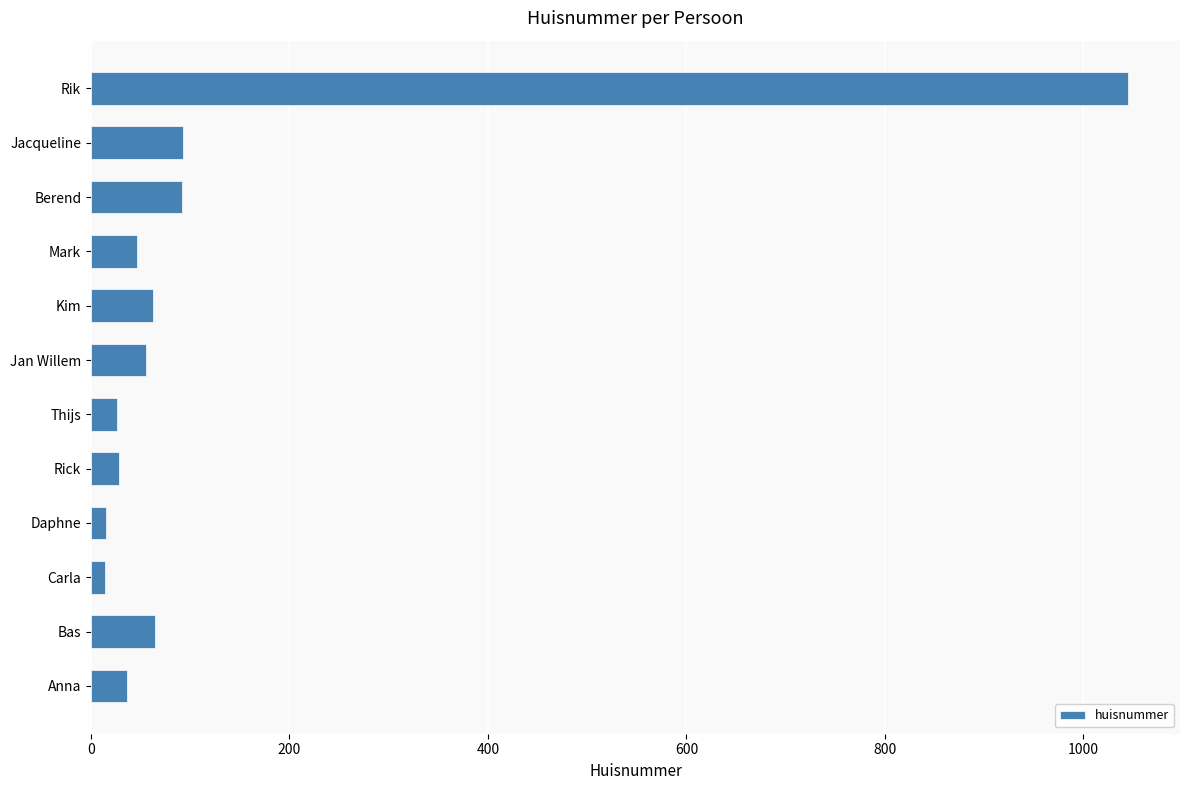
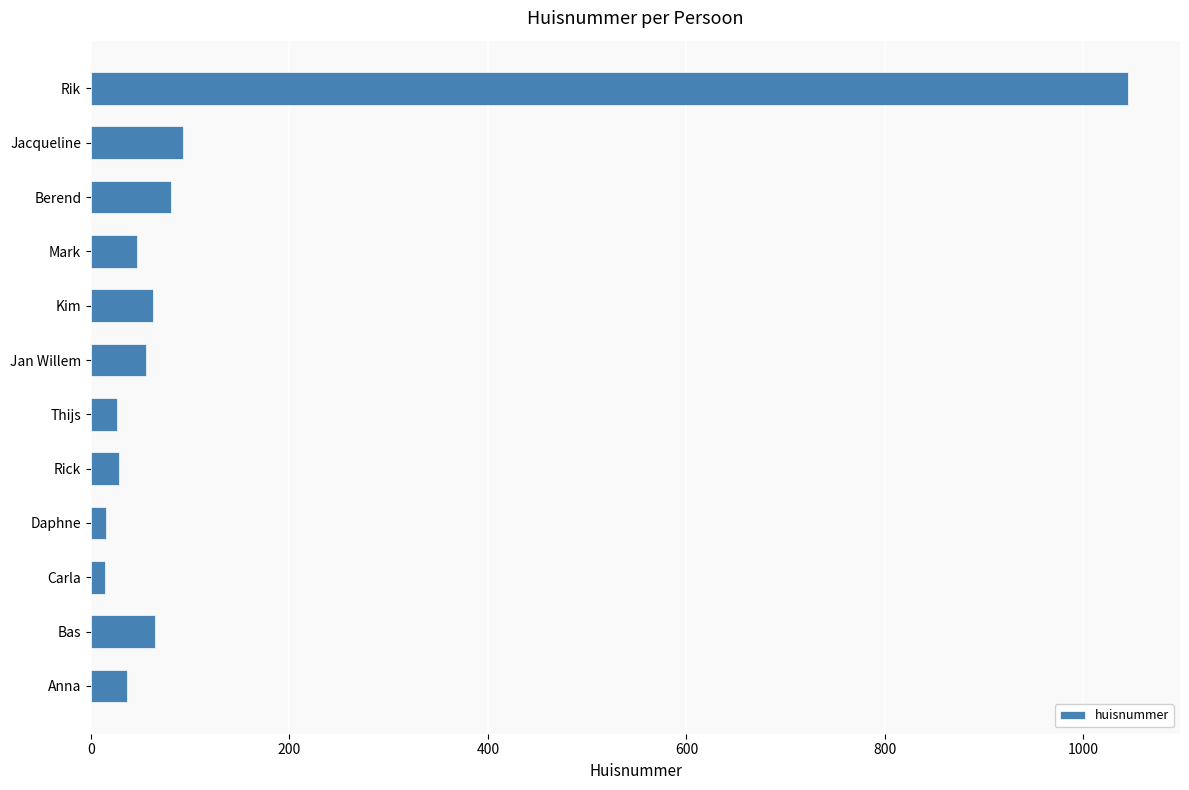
  {
    "Rik": 1050,
    "Jacqueline": 90,
-   "Berend": 90,
+   "Berend": 80,
    "Mark": 50,
    "Kim": 60,
    "Jan Willem": 60,
    "Thijs": 30,
    "Rick": 30,
    "Daphne": 20,
    "Carla": 10,
    "Bas": 70,
    "Anna": 40
  }
